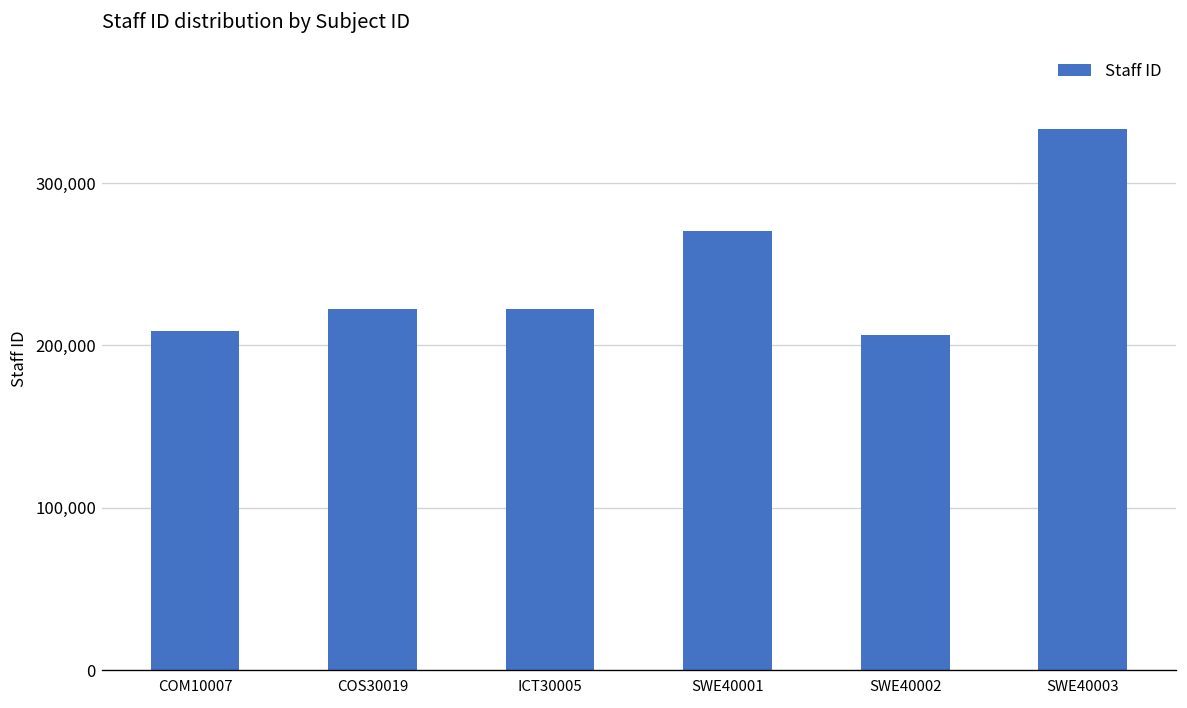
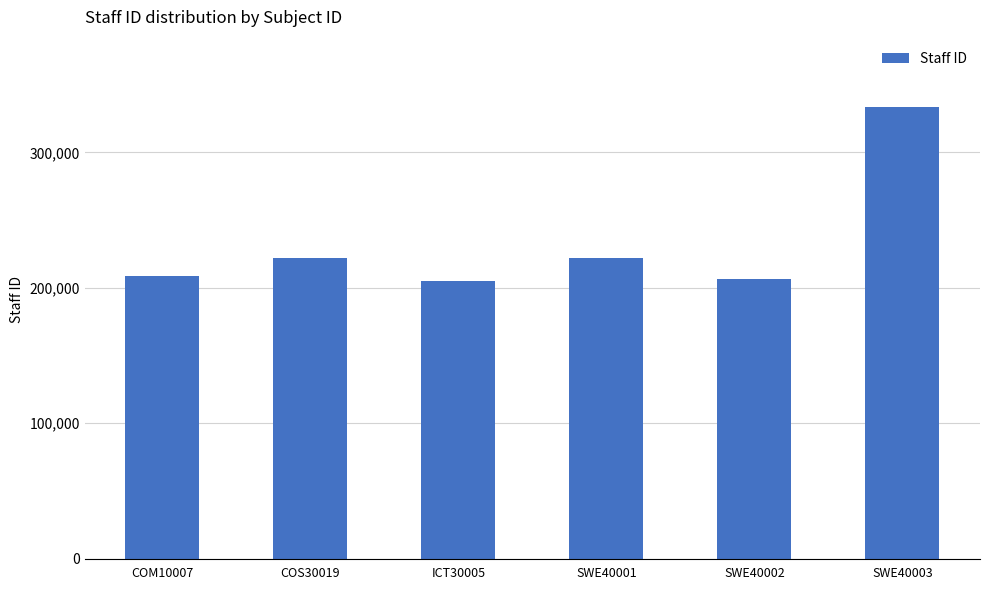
  {
    "COM10007": "209,000",
    "COS30019": "222,000",
-   "ICT30005": "222,000",
-   "SWE40001": "270,000",
+   "ICT30005": "205,000",
+   "SWE40001": "222,000",
    "SWE40002": "207,000",
    "SWE40003": "333,000"
  }
